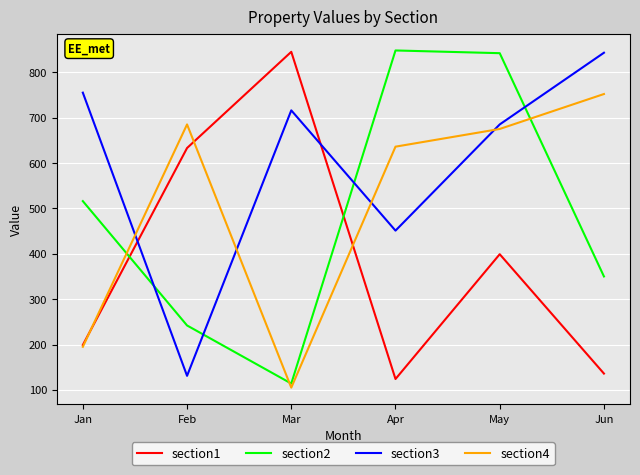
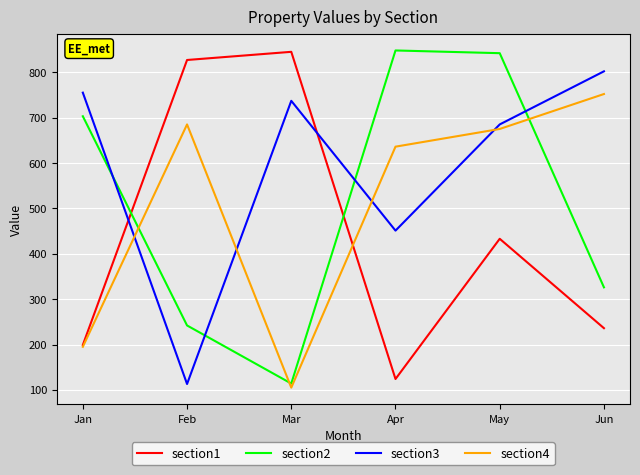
  {
    "section1": {
-     "Feb": 630,
+     "Feb": 830,
      "Mar": 850,
      "Apr": 120,
-     "May": 400,
-     "Jun": 140
+     "May": 430,
+     "Jun": 240
    },
    "section2": {
-     "Jan": 520,
+     "Jan": 700,
      "Feb": 240,
      "Mar": 110,
      "Apr": 850,
      "May": 840,
-     "Jun": 350
+     "Jun": 330
    },
    "section3": {
      "Jan": 760,
-     "Feb": 130,
-     "Mar": 720,
+     "Feb": 110,
+     "Mar": 740,
      "Apr": 450,
      "May": 690,
-     "Jun": 840
+     "Jun": 800
    },
    "section4": {
      "Feb": 690,
      "Mar": 110,
      "Apr": 640,
      "May": 680,
      "Jun": 750
    }
  }
